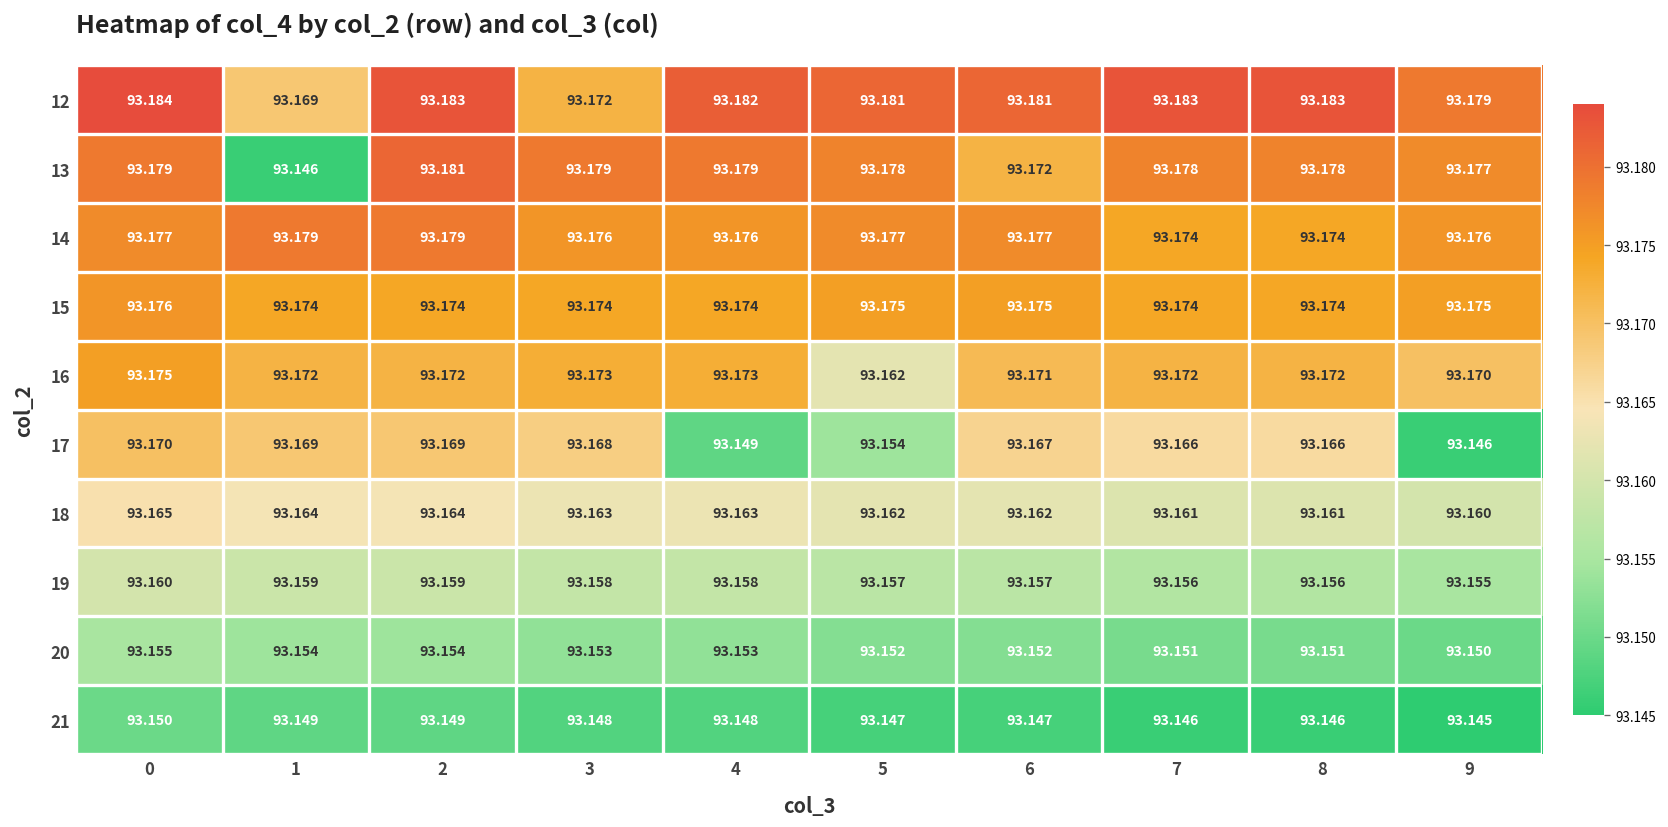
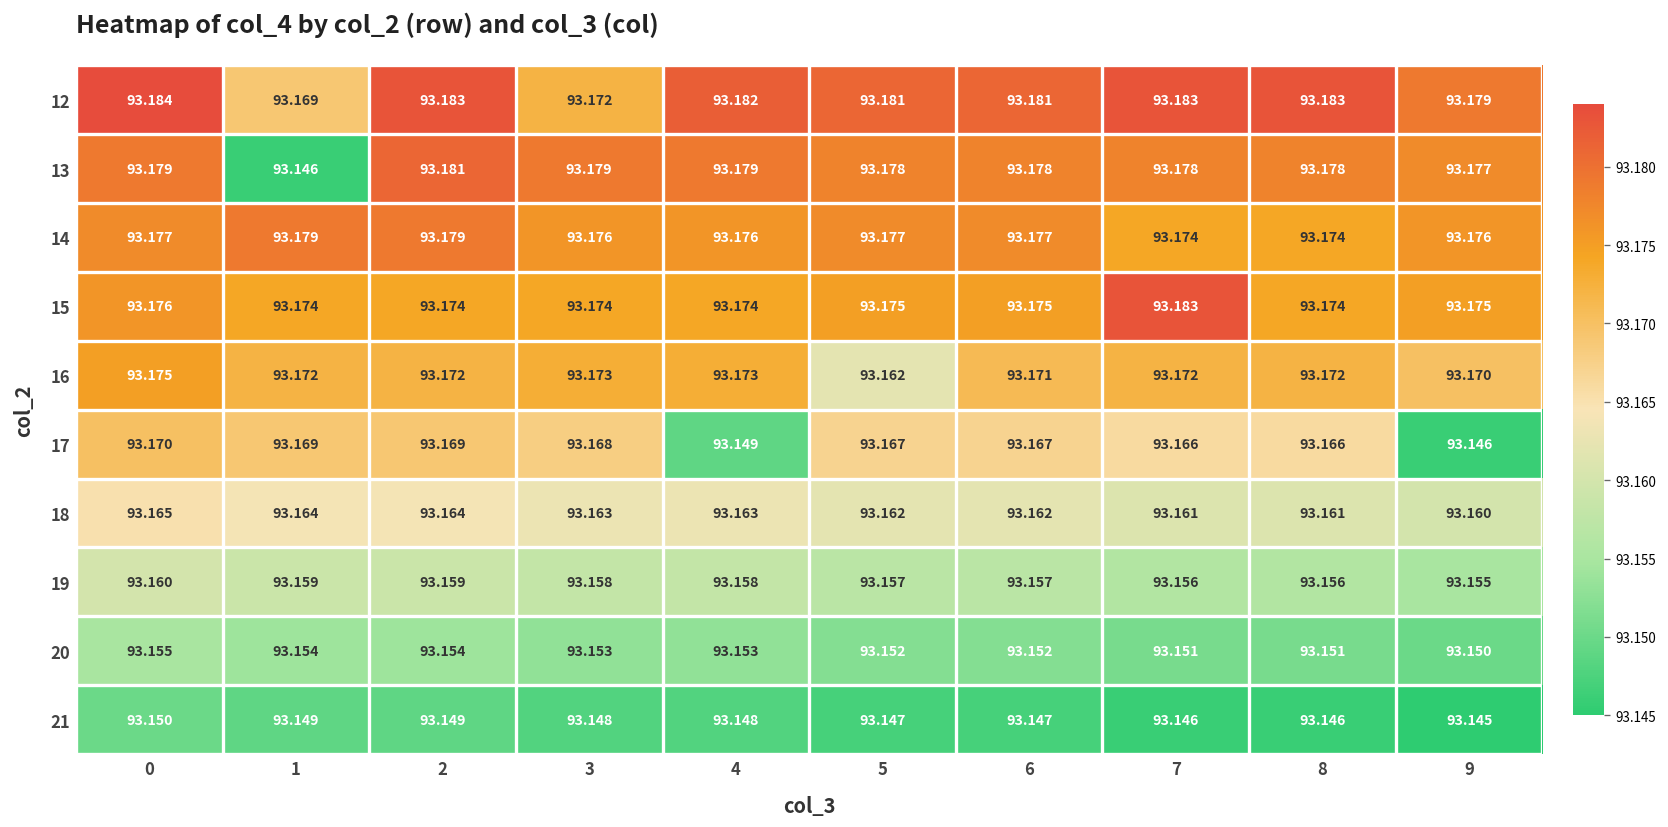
  {
    "12": {
      "0": 93.184,
      "1": 93.169,
      "2": 93.183,
      "3": 93.172,
      "4": 93.182,
      "5": 93.181,
      "6": 93.181,
      "7": 93.183,
      "8": 93.183,
      "9": 93.179
    },
    "13": {
      "0": 93.179,
      "1": 93.146,
      "2": 93.181,
      "3": 93.179,
      "4": 93.179,
      "5": 93.178,
-     "6": 93.172,
+     "6": 93.178,
      "7": 93.178,
      "8": 93.178,
      "9": 93.177
    },
    "14": {
      "0": 93.177,
      "1": 93.179,
      "2": 93.179,
      "3": 93.176,
      "4": 93.176,
      "5": 93.177,
      "6": 93.177,
      "7": 93.174,
      "8": 93.174,
      "9": 93.176
    },
    "15": {
      "0": 93.176,
      "1": 93.174,
      "2": 93.174,
      "3": 93.174,
      "4": 93.174,
      "5": 93.175,
      "6": 93.175,
-     "7": 93.174,
+     "7": 93.183,
      "8": 93.174,
      "9": 93.175
    },
    "16": {
      "0": 93.175,
      "1": 93.172,
      "2": 93.172,
      "3": 93.173,
      "4": 93.173,
      "5": 93.162,
      "6": 93.171,
      "7": 93.172,
      "8": 93.172,
      "9": 93.170
    },
    "17": {
      "0": 93.170,
      "1": 93.169,
      "2": 93.169,
      "3": 93.168,
      "4": 93.149,
-     "5": 93.154,
+     "5": 93.167,
      "6": 93.167,
      "7": 93.166,
      "8": 93.166,
      "9": 93.146
    },
    "18": {
      "0": 93.165,
      "1": 93.164,
      "2": 93.164,
      "3": 93.163,
      "4": 93.163,
      "5": 93.162,
      "6": 93.162,
      "7": 93.161,
      "8": 93.161,
      "9": 93.160
    },
    "19": {
      "0": 93.160,
      "1": 93.159,
      "2": 93.159,
      "3": 93.158,
      "4": 93.158,
      "5": 93.157,
      "6": 93.157,
      "7": 93.156,
      "8": 93.156,
      "9": 93.155
    },
    "20": {
      "0": 93.155,
      "1": 93.154,
      "2": 93.154,
      "3": 93.153,
      "4": 93.153,
      "5": 93.152,
      "6": 93.152,
      "7": 93.151,
      "8": 93.151,
      "9": 93.150
    },
    "21": {
      "0": 93.150,
      "1": 93.149,
      "2": 93.149,
      "3": 93.148,
      "4": 93.148,
      "5": 93.147,
      "6": 93.147,
      "7": 93.146,
      "8": 93.146,
      "9": 93.145
    }
  }
